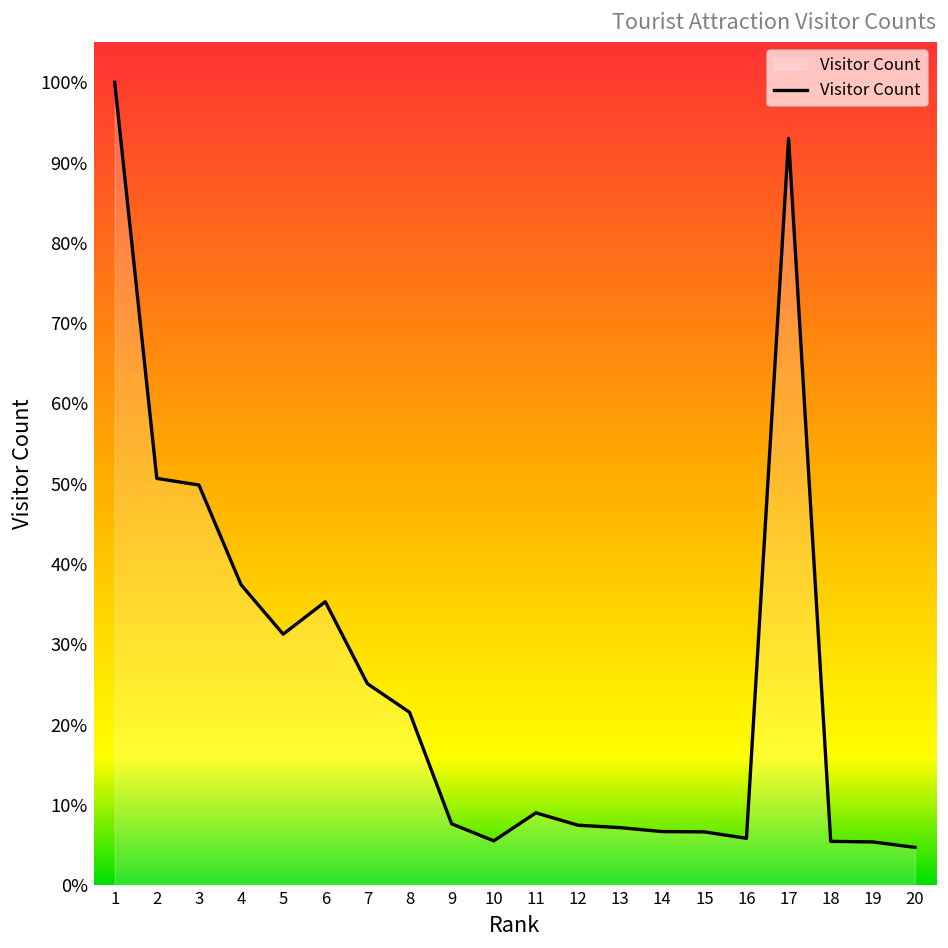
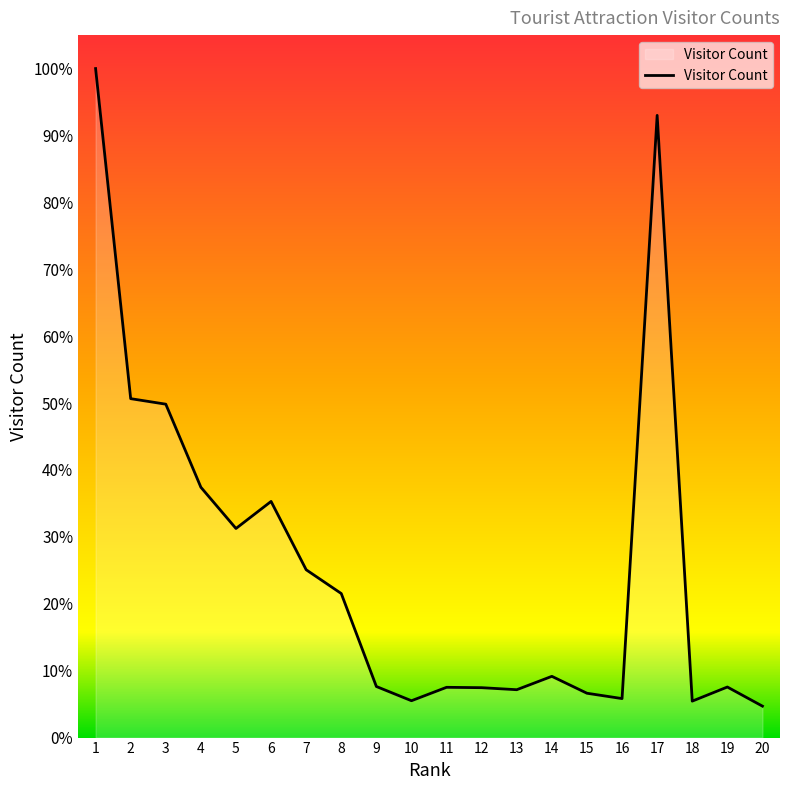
  {
    "1": "100%",
    "2": "51%",
    "3": "50%",
    "4": "37%",
    "5": "31%",
    "6": "35%",
    "7": "25%",
    "8": "22%",
    "9": "8%",
    "10": "6%",
-   "11": "9%",
+   "11": "8%",
    "12": "7%",
    "13": "7%",
-   "14": "7%",
+   "14": "9%",
    "15": "7%",
    "16": "6%",
    "17": "93%",
    "18": "5%",
-   "19": "5%",
+   "19": "8%",
    "20": "5%"
  }
